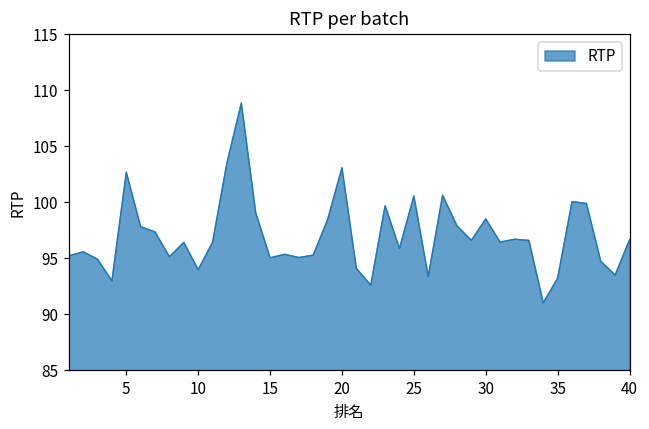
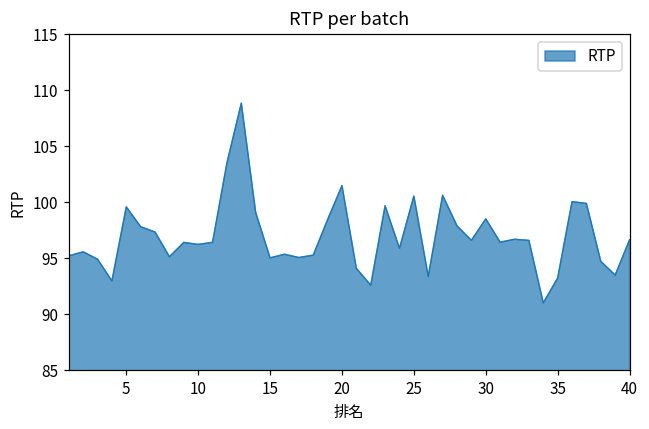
  {
-   "5": 102.7,
-   "10": 94.0,
+   "5": 99.6,
+   "10": 96.3,
    "15": 95.1,
-   "20": 103.1,
+   "20": 101.5,
    "25": 100.6,
    "30": 98.5,
    "35": 93.2,
    "40": 96.7
  }
